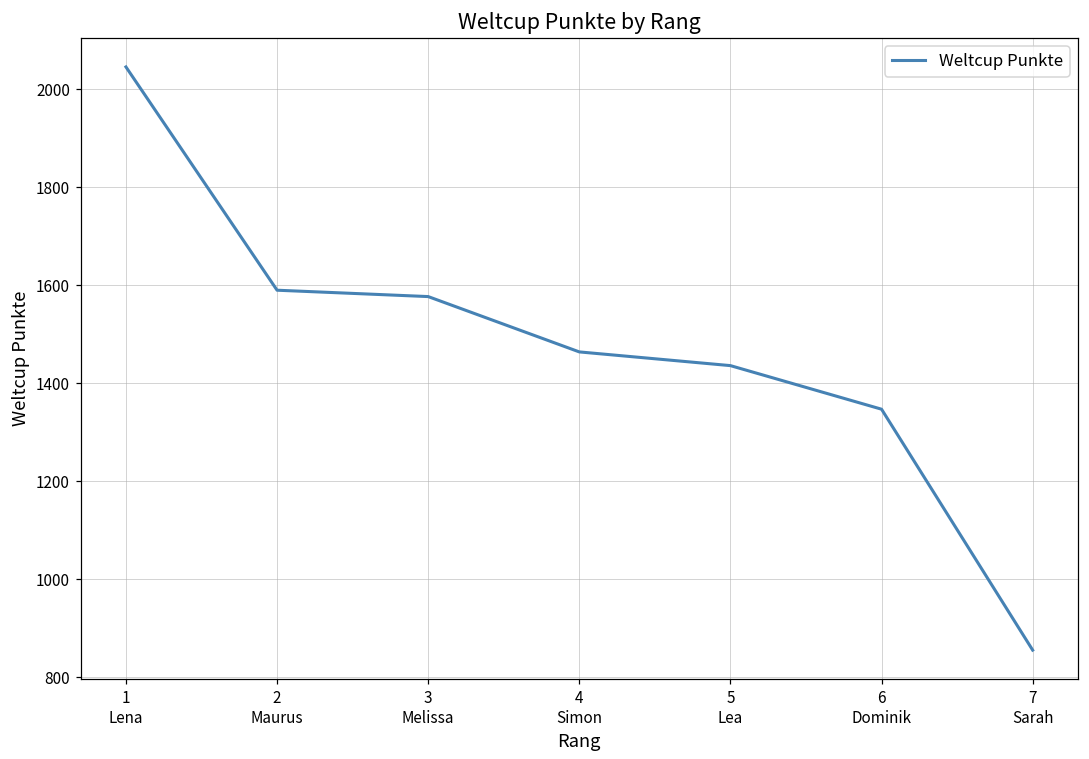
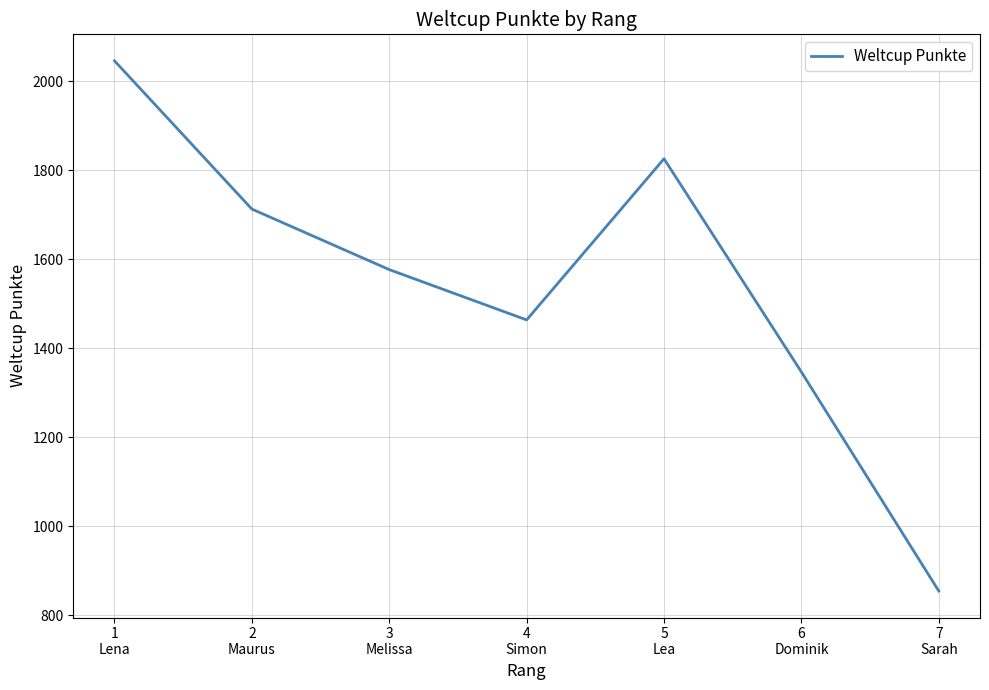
  {
    "1 Lena": 2050,
-   "2 Maurus": 1590,
+   "2 Maurus": 1710,
    "3 Melissa": 1580,
    "4 Simon": 1460,
-   "5 Lea": 1440,
+   "5 Lea": 1830,
    "6 Dominik": 1350,
    "7 Sarah": 860
  }
